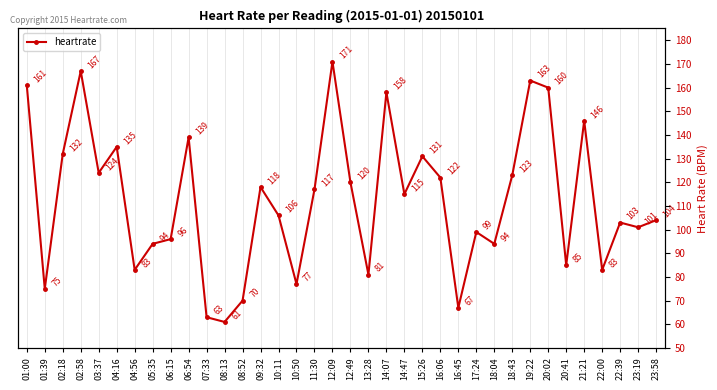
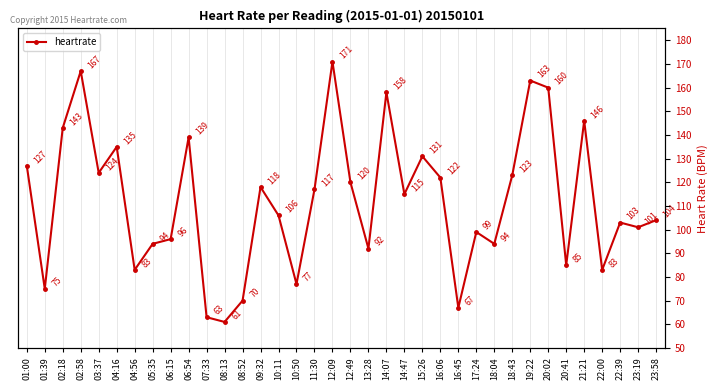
  {
-   "01:00": 161,
+   "01:00": 127,
    "01:39": 75,
-   "02:18": 132,
+   "02:18": 143,
    "02:58": 167,
    "03:37": 124,
    "04:16": 135,
    "04:56": 83,
    "06:15": 96,
    "06:54": 139,
    "07:33": 63,
    "08:13": 61,
    "08:52": 70,
    "09:32": 118,
    "10:11": 106,
    "10:50": 77,
    "11:30": 117,
    "12:09": 171,
    "12:49": 120,
-   "13:28": 81,
+   "13:28": 92,
    "14:07": 158,
    "14:47": 115,
    "15:26": 131,
    "16:06": 122,
    "16:45": 67,
    "17:24": 99,
    "18:04": 94,
    "18:43": 123,
    "19:22": 163,
    "20:02": 160,
    "20:41": 85,
    "21:21": 146,
    "22:00": 83,
    "22:39": 103,
    "23:58": 104
  }
